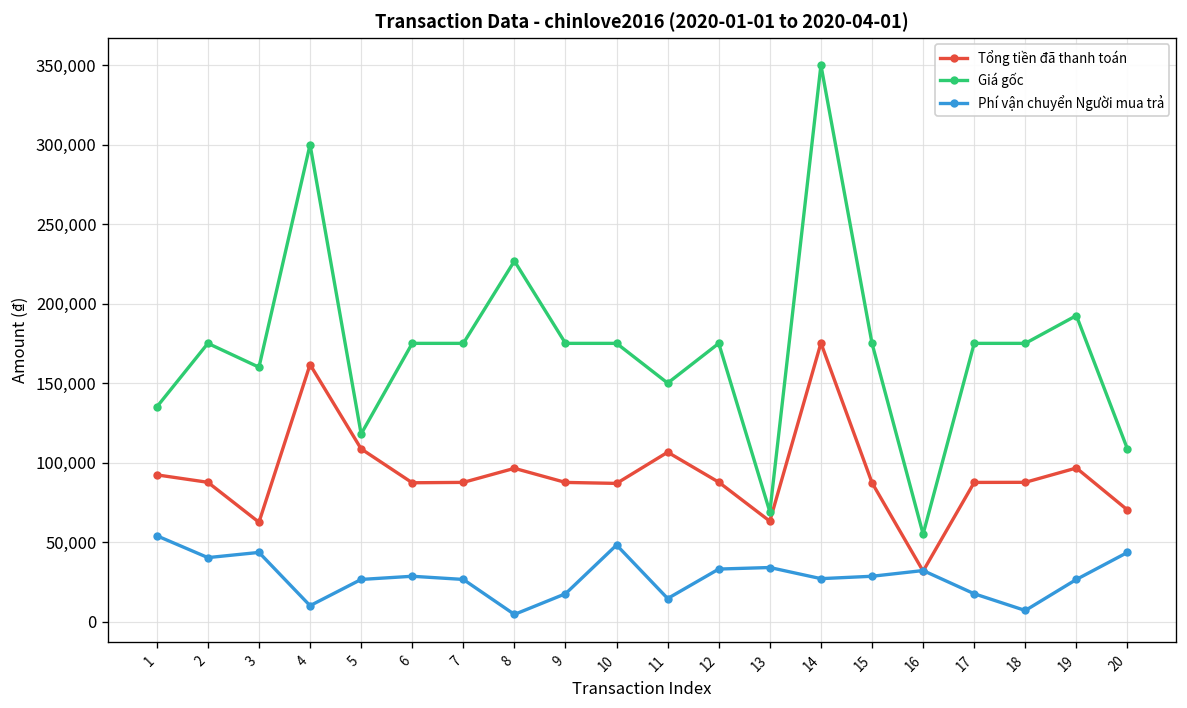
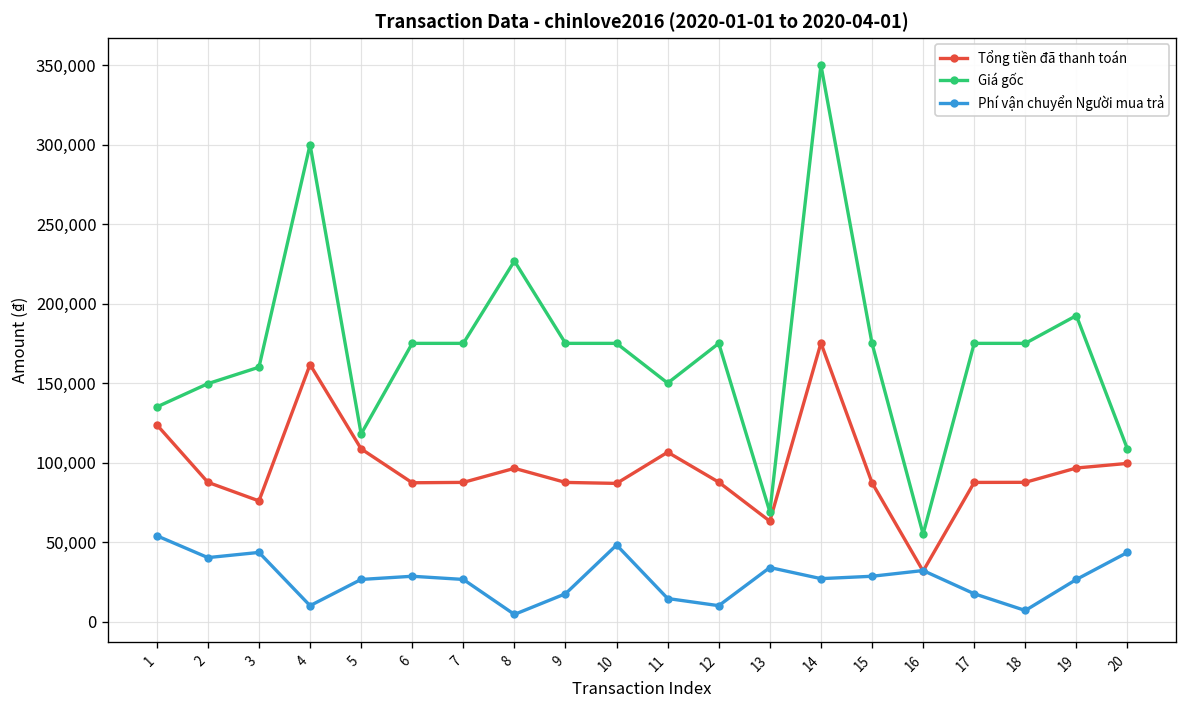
  {
    "Tổng tiền đã thanh toán": {
-     "1": "92,000",
+     "1": "124,000",
      "2": "88,000",
-     "3": "62,000",
+     "3": "76,000",
      "4": "162,000",
      "5": "109,000",
      "6": "87,000",
      "7": "88,000",
      "8": "96,000",
      "9": "88,000",
      "10": "87,000",
      "11": "107,000",
      "12": "88,000",
      "13": "63,000",
      "14": "175,000",
      "15": "87,000",
      "17": "88,000",
      "18": "88,000",
      "19": "97,000",
-     "20": "70,000"
+     "20": "99,000"
    },
    "Giá gốc": {
      "1": "135,000",
-     "2": "175,000",
+     "2": "150,000",
      "3": "160,000",
      "4": "300,000",
      "5": "118,000",
      "6": "175,000",
      "7": "175,000",
      "8": "227,000",
      "9": "175,000",
      "10": "175,000",
      "11": "150,000",
      "12": "175,000",
      "13": "69,000",
      "14": "350,000",
      "15": "175,000",
      "16": "55,000",
      "17": "175,000",
      "18": "175,000",
      "19": "192,000",
      "20": "109,000"
    },
    "Phí vận chuyển Người mua trả": {
      "1": "54,000",
      "2": "40,000",
      "3": "44,000",
      "4": "10,000",
      "5": "27,000",
      "6": "29,000",
      "7": "27,000",
      "8": "5,000",
      "9": "18,000",
      "10": "48,000",
      "11": "15,000",
-     "12": "33,000",
+     "12": "10,000",
      "13": "34,000",
      "14": "27,000",
      "15": "29,000",
      "17": "18,000",
      "18": "7,000",
      "19": "27,000",
      "20": "44,000"
    }
  }
